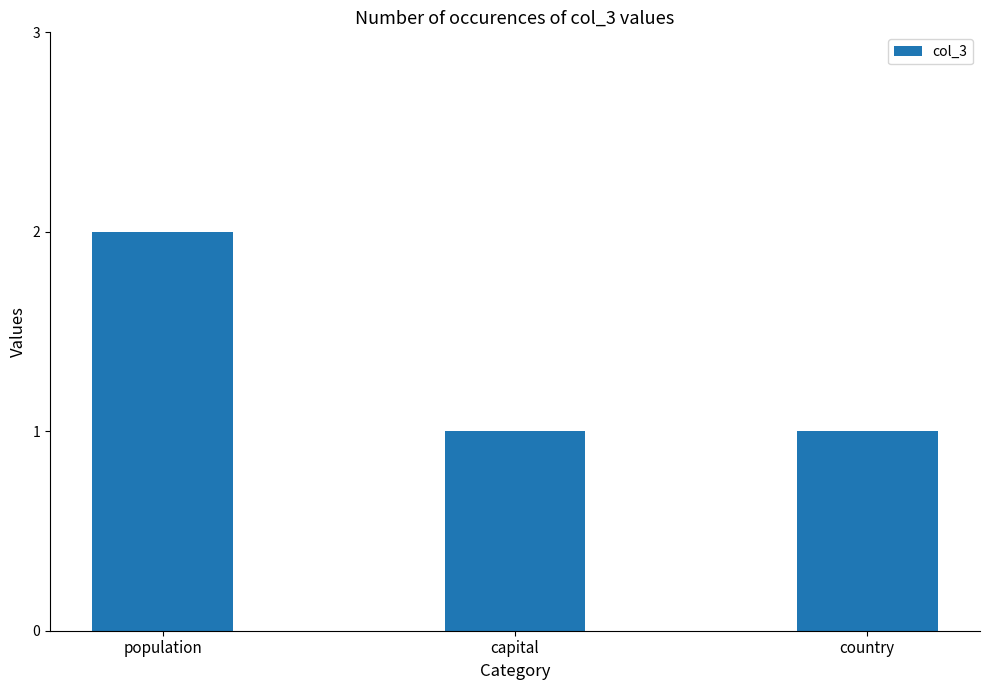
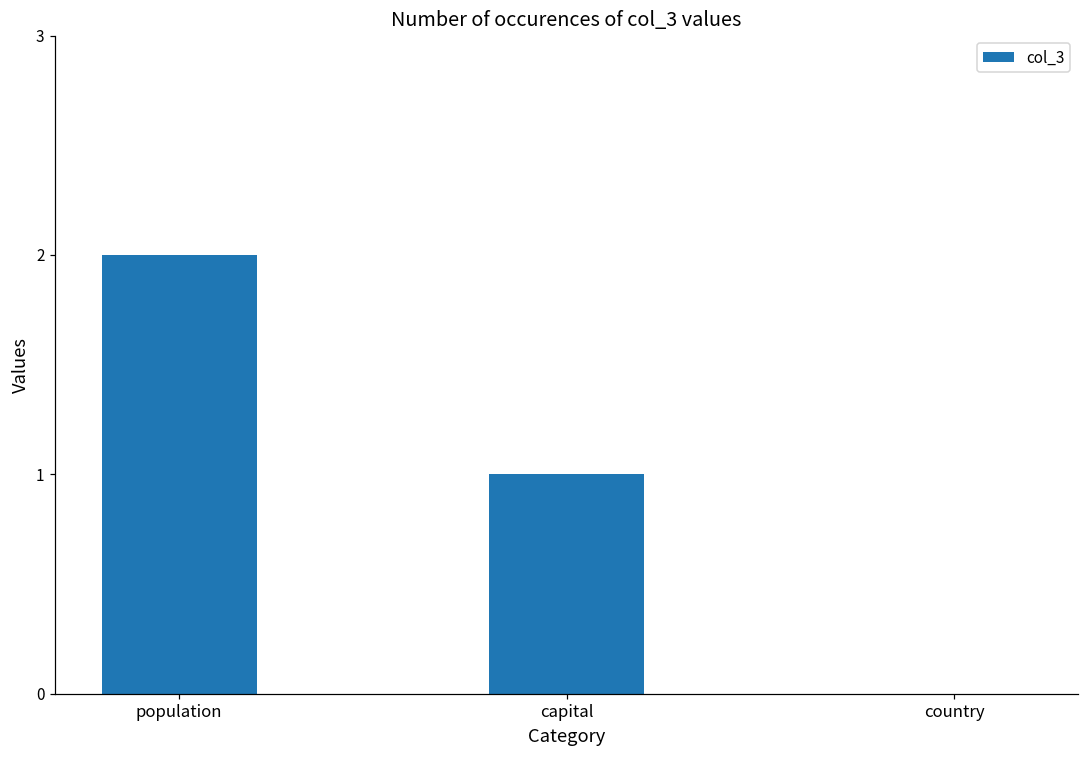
  {
    "population": 2,
    "capital": 1,
-   "country": 1
+   "country": 0
  }
